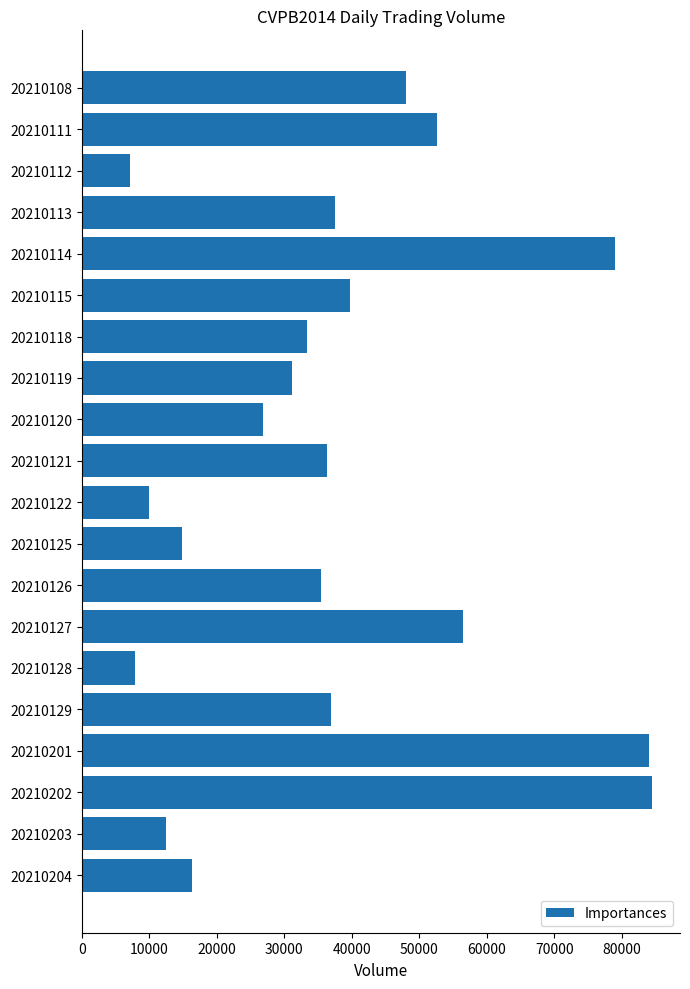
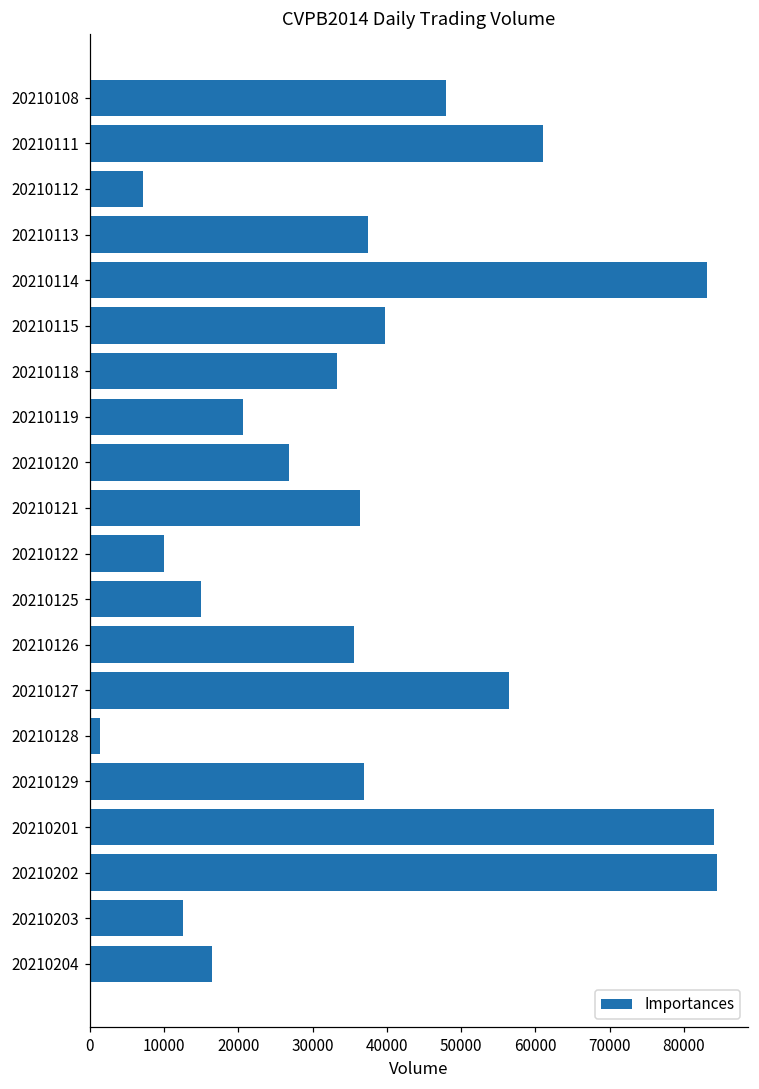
  {
    "20210108": 48000,
-   "20210111": 53000,
+   "20210111": 61000,
    "20210112": 7000,
    "20210113": 38000,
-   "20210114": 79000,
+   "20210114": 83000,
    "20210115": 40000,
    "20210118": 33000,
-   "20210119": 31000,
+   "20210119": 21000,
    "20210120": 27000,
    "20210121": 36000,
    "20210122": 10000,
    "20210125": 15000,
    "20210126": 36000,
    "20210127": 56000,
-   "20210128": 8000,
+   "20210128": 1000,
    "20210129": 37000,
    "20210201": 84000,
    "20210202": 84000,
    "20210203": 13000,
    "20210204": 16000
  }
